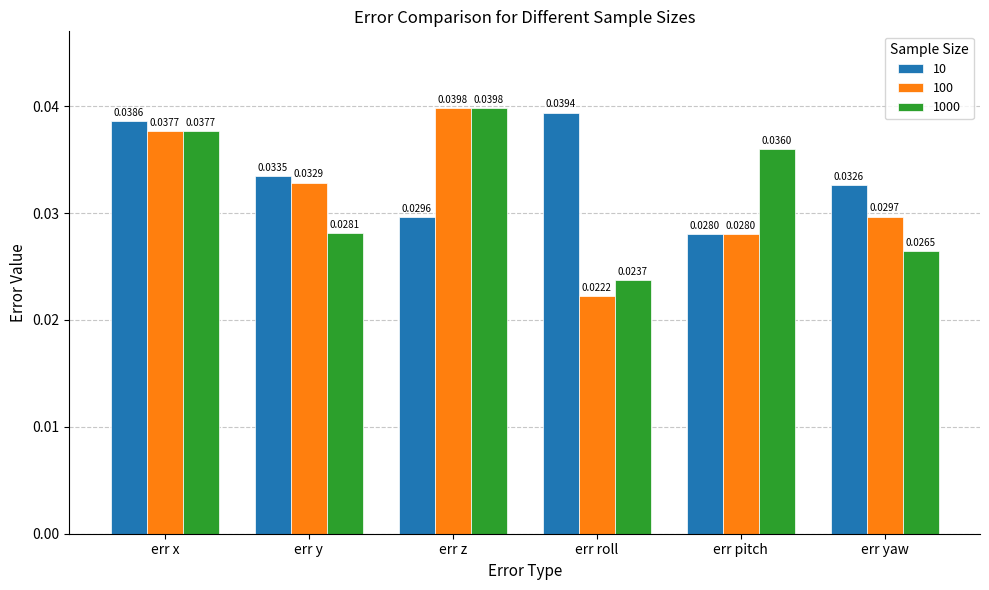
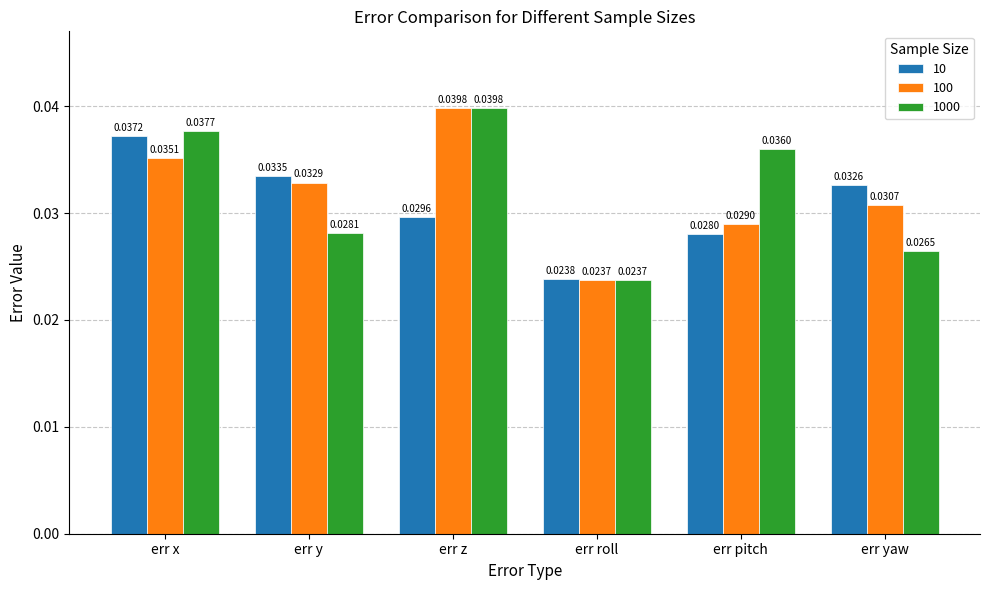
  {
    "10": {
-     "err x": 0.0386,
+     "err x": 0.0372,
      "err y": 0.0335,
      "err z": 0.0296,
-     "err roll": 0.0394,
+     "err roll": 0.0238,
      "err pitch": 0.0280,
      "err yaw": 0.0326
    },
    "100": {
-     "err x": 0.0377,
+     "err x": 0.0351,
      "err y": 0.0329,
      "err z": 0.0398,
-     "err roll": 0.0222,
-     "err pitch": 0.0280,
-     "err yaw": 0.0297
+     "err roll": 0.0237,
+     "err pitch": 0.0290,
+     "err yaw": 0.0307
    },
    "1000": {
      "err x": 0.0377,
      "err y": 0.0281,
      "err z": 0.0398,
      "err roll": 0.0237,
      "err pitch": 0.0360,
      "err yaw": 0.0265
    }
  }
